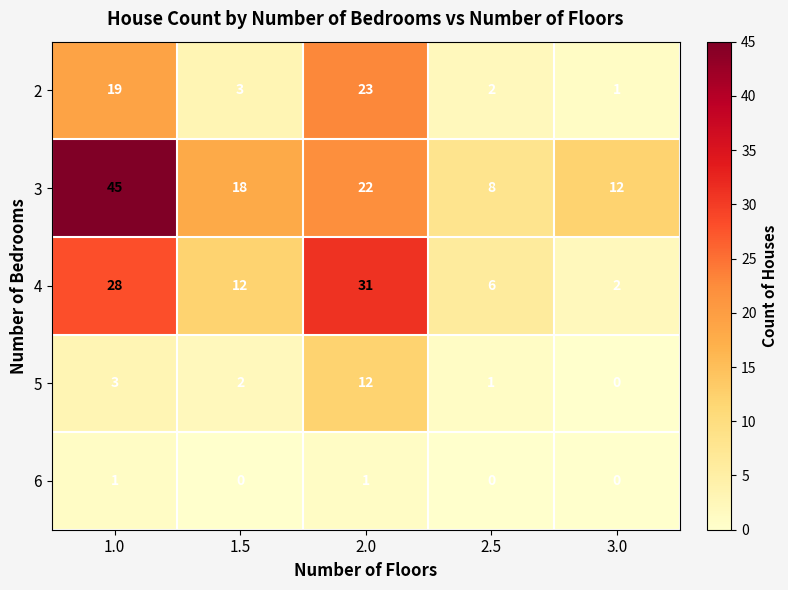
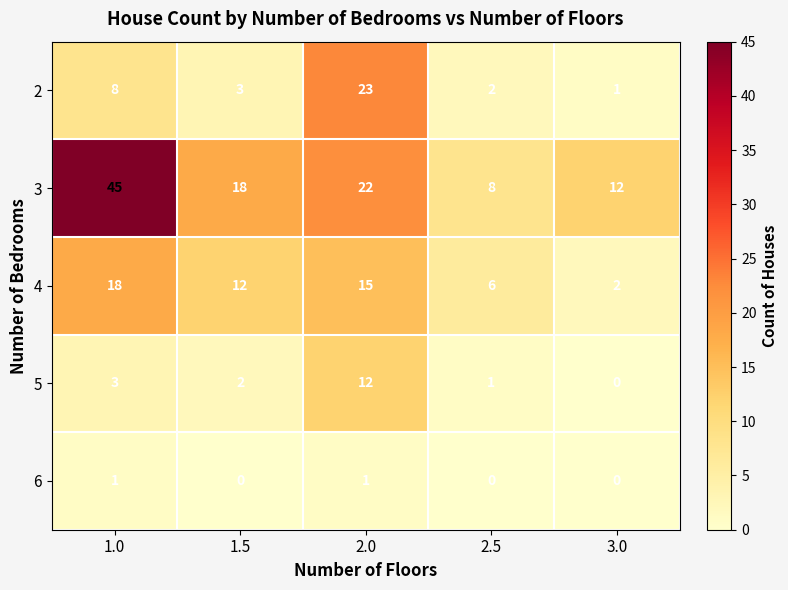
  {
    "2": {
-     "1.0": 19,
+     "1.0": 8,
      "1.5": 3,
      "2.0": 23,
      "2.5": 2,
      "3.0": 1
    },
    "3": {
      "1.0": 45,
      "1.5": 18,
      "2.0": 22,
      "2.5": 8,
      "3.0": 12
    },
    "4": {
-     "1.0": 28,
+     "1.0": 18,
      "1.5": 12,
-     "2.0": 31,
+     "2.0": 15,
      "2.5": 6,
      "3.0": 2
    },
    "5": {
      "1.0": 3,
      "1.5": 2,
      "2.0": 12,
      "2.5": 1,
      "3.0": 0
    },
    "6": {
      "1.0": 1,
      "1.5": 0,
      "2.0": 1,
      "2.5": 0,
      "3.0": 0
    }
  }
